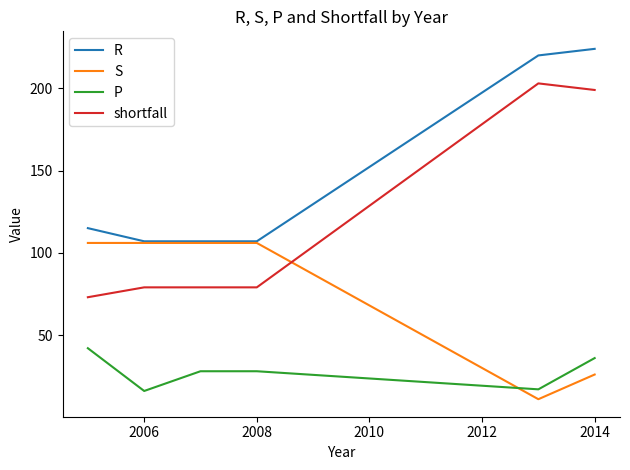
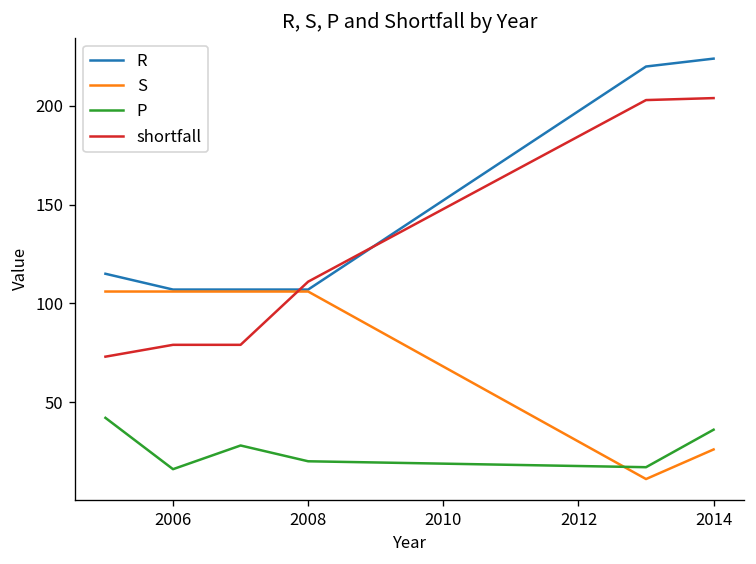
  {
    "R": {
      "2014": 224
    },
    "S": {
      "2014": 26
    },
    "P": {
      "2006": 16,
-     "2008": 28,
+     "2008": 20,
      "2014": 36
    },
    "shortfall": {
      "2006": 79,
-     "2008": 79,
-     "2014": 199
+     "2008": 111,
+     "2014": 204
    }
  }
